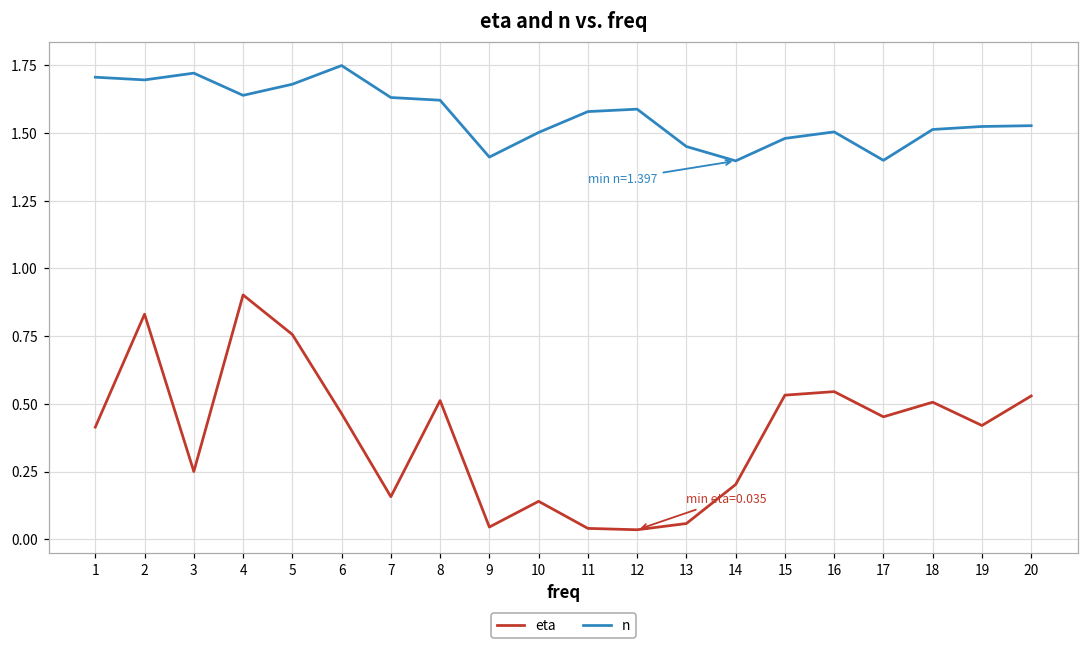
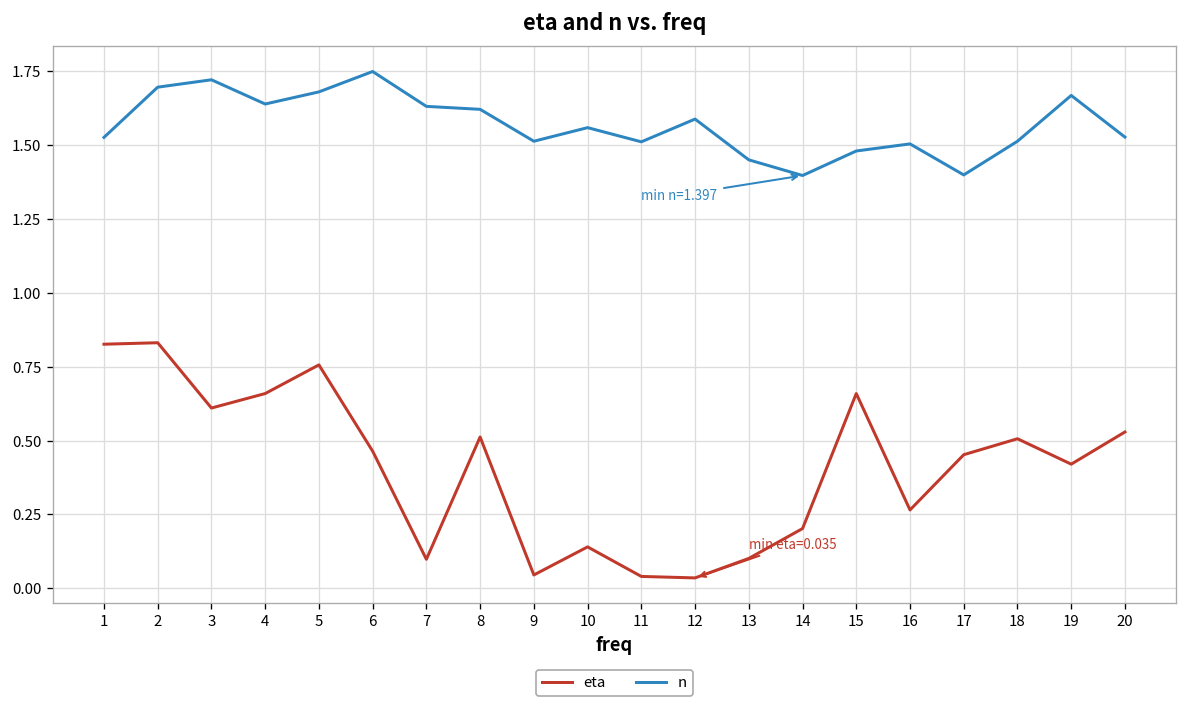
  {
    "eta": {
-     "1": 0.41,
+     "1": 0.83,
      "2": 0.83,
-     "3": 0.25,
-     "4": 0.90,
+     "3": 0.61,
+     "4": 0.66,
      "5": 0.76,
      "6": 0.46,
-     "7": 0.16,
+     "7": 0.10,
      "8": 0.51,
      "9": 0.05,
      "10": 0.14,
      "11": 0.04,
      "12": 0.04,
-     "13": 0.06,
+     "13": 0.10,
      "14": 0.20,
-     "15": 0.53,
-     "16": 0.55,
+     "15": 0.66,
+     "16": 0.27,
      "17": 0.45,
      "18": 0.51,
      "19": 0.42,
      "20": 0.53
    },
    "n": {
-     "1": 1.71,
+     "1": 1.53,
      "2": 1.70,
      "3": 1.72,
      "4": 1.64,
      "5": 1.68,
      "6": 1.75,
      "7": 1.63,
      "8": 1.62,
-     "9": 1.41,
-     "10": 1.50,
-     "11": 1.58,
+     "9": 1.51,
+     "10": 1.56,
+     "11": 1.51,
      "12": 1.59,
      "13": 1.45,
      "15": 1.48,
      "16": 1.50,
      "17": 1.40,
      "18": 1.51,
-     "19": 1.52,
+     "19": 1.67,
      "20": 1.53
    }
  }
